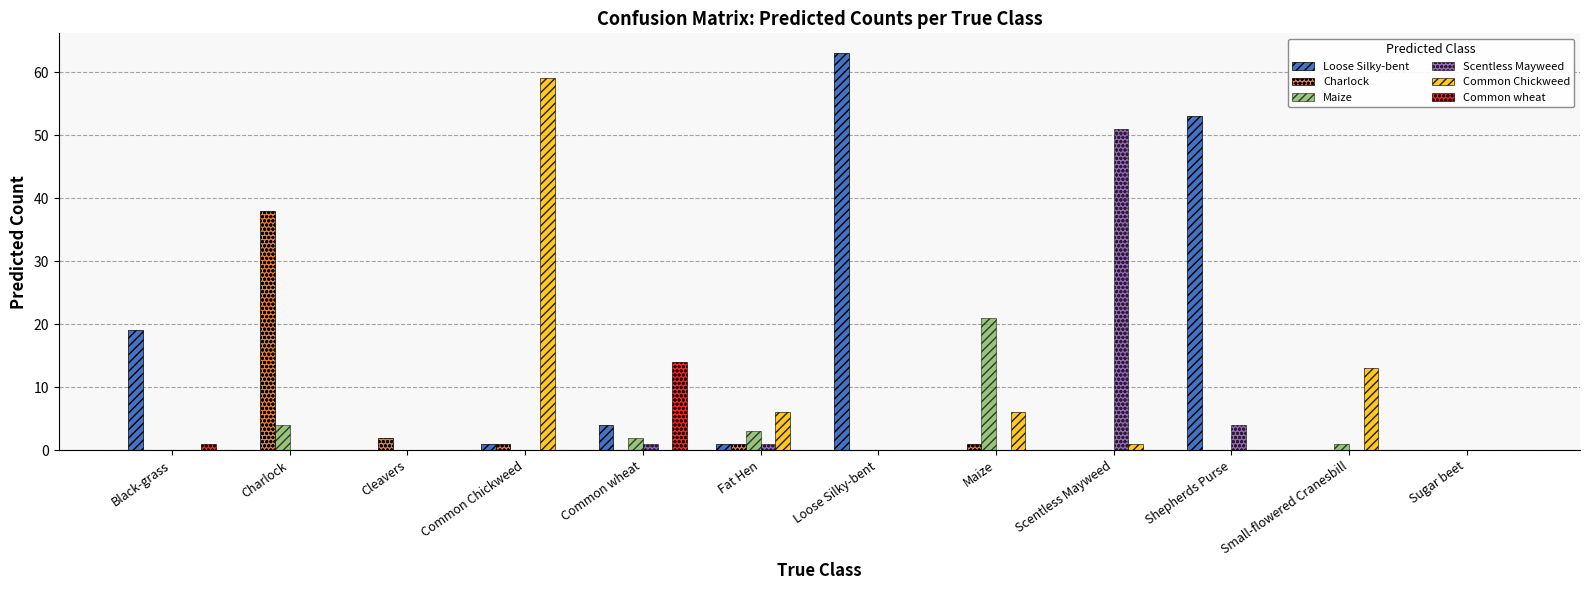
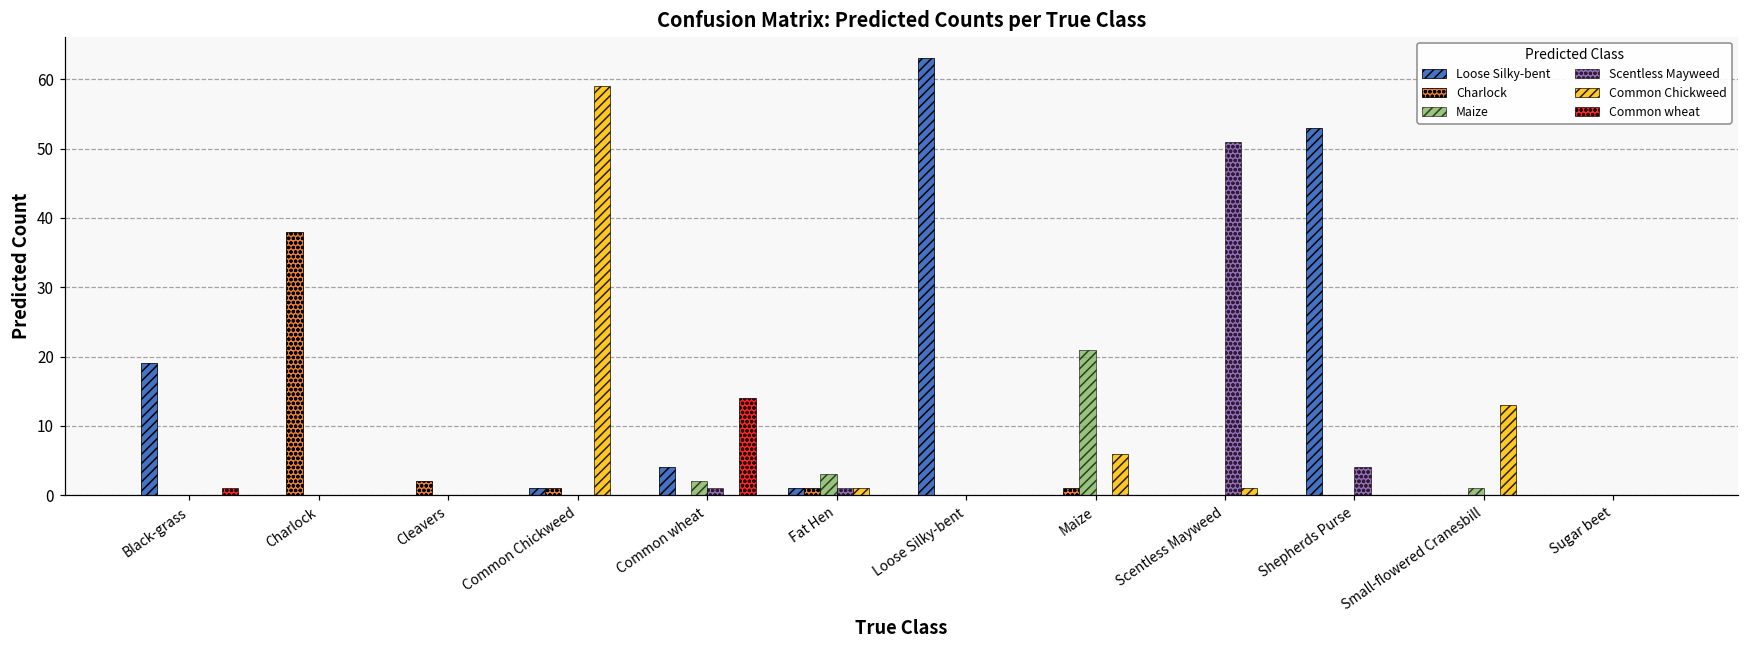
  {
    "Loose Silky-bent": {
      "Black-grass": 19,
      "Charlock": 0,
      "Cleavers": 0,
      "Common Chickweed": 1,
      "Common wheat": 4,
      "Fat Hen": 1,
      "Loose Silky-bent": 63,
      "Maize": 0,
      "Scentless Mayweed": 0,
      "Shepherds Purse": 53,
      "Small-flowered Cranesbill": 0,
      "Sugar beet": 0
    },
    "Charlock": {
      "Black-grass": 0,
      "Charlock": 38,
      "Cleavers": 2,
      "Common Chickweed": 1,
      "Common wheat": 0,
      "Fat Hen": 1,
      "Loose Silky-bent": 0,
      "Maize": 1,
      "Scentless Mayweed": 0,
      "Shepherds Purse": 0,
      "Small-flowered Cranesbill": 0,
      "Sugar beet": 0
    },
    "Maize": {
      "Black-grass": 0,
-     "Charlock": 4,
+     "Charlock": 0,
      "Cleavers": 0,
      "Common Chickweed": 0,
      "Common wheat": 2,
      "Fat Hen": 3,
      "Loose Silky-bent": 0,
      "Maize": 21,
      "Scentless Mayweed": 0,
      "Shepherds Purse": 0,
      "Small-flowered Cranesbill": 1,
      "Sugar beet": 0
    },
    "Scentless Mayweed": {
      "Black-grass": 0,
      "Charlock": 0,
      "Cleavers": 0,
      "Common Chickweed": 0,
      "Common wheat": 1,
      "Fat Hen": 1,
      "Loose Silky-bent": 0,
      "Maize": 0,
      "Scentless Mayweed": 51,
      "Shepherds Purse": 4,
      "Small-flowered Cranesbill": 0,
      "Sugar beet": 0
    },
    "Common Chickweed": {
      "Black-grass": 0,
      "Charlock": 0,
      "Cleavers": 0,
      "Common Chickweed": 59,
      "Common wheat": 0,
-     "Fat Hen": 6,
+     "Fat Hen": 1,
      "Loose Silky-bent": 0,
      "Maize": 6,
      "Scentless Mayweed": 1,
      "Shepherds Purse": 0,
      "Small-flowered Cranesbill": 13,
      "Sugar beet": 0
    },
    "Common wheat": {
      "Black-grass": 1,
      "Charlock": 0,
      "Cleavers": 0,
      "Common Chickweed": 0,
      "Common wheat": 14,
      "Fat Hen": 0,
      "Loose Silky-bent": 0,
      "Maize": 0,
      "Scentless Mayweed": 0,
      "Shepherds Purse": 0,
      "Small-flowered Cranesbill": 0,
      "Sugar beet": 0
    }
  }
